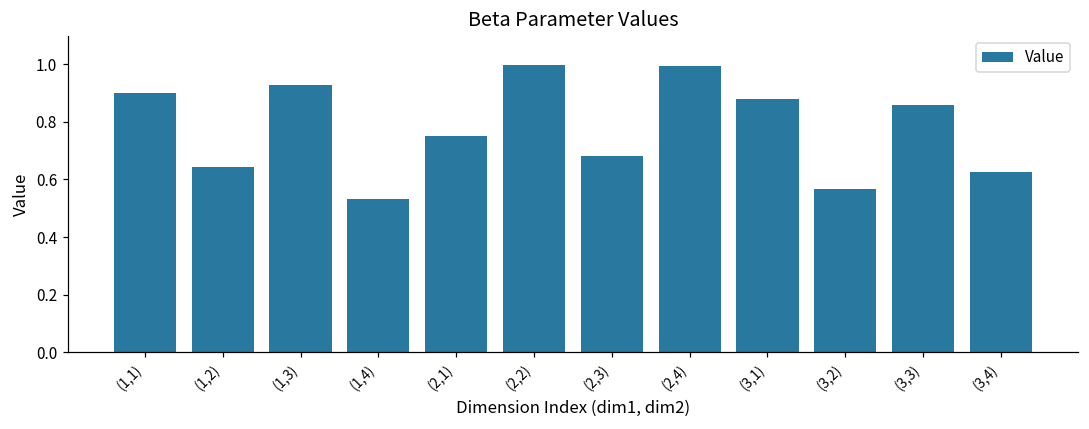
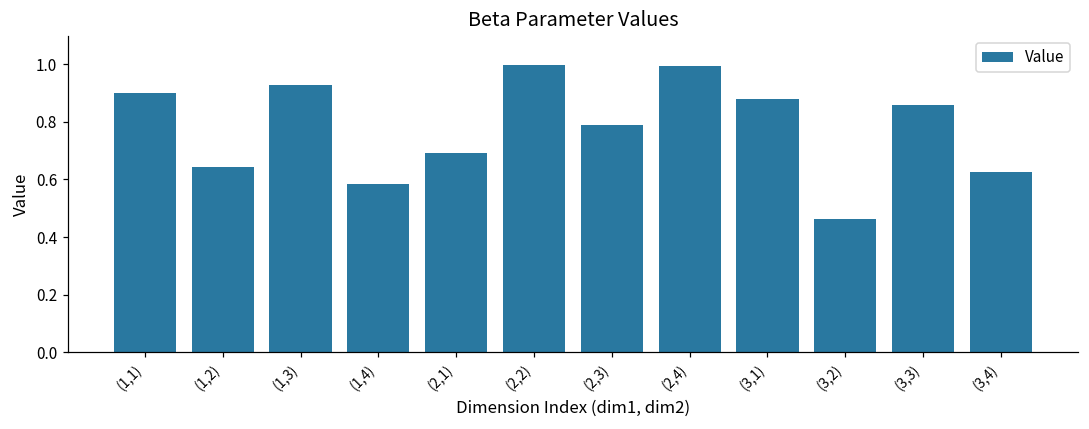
  {
    "(1,1)": 0.90,
    "(1,2)": 0.64,
    "(1,3)": 0.93,
-   "(1,4)": 0.53,
-   "(2,1)": 0.75,
+   "(1,4)": 0.58,
+   "(2,1)": 0.69,
    "(2,2)": 1.00,
-   "(2,3)": 0.68,
+   "(2,3)": 0.79,
    "(2,4)": 1.00,
    "(3,1)": 0.88,
-   "(3,2)": 0.57,
+   "(3,2)": 0.46,
    "(3,3)": 0.86,
    "(3,4)": 0.63
  }
